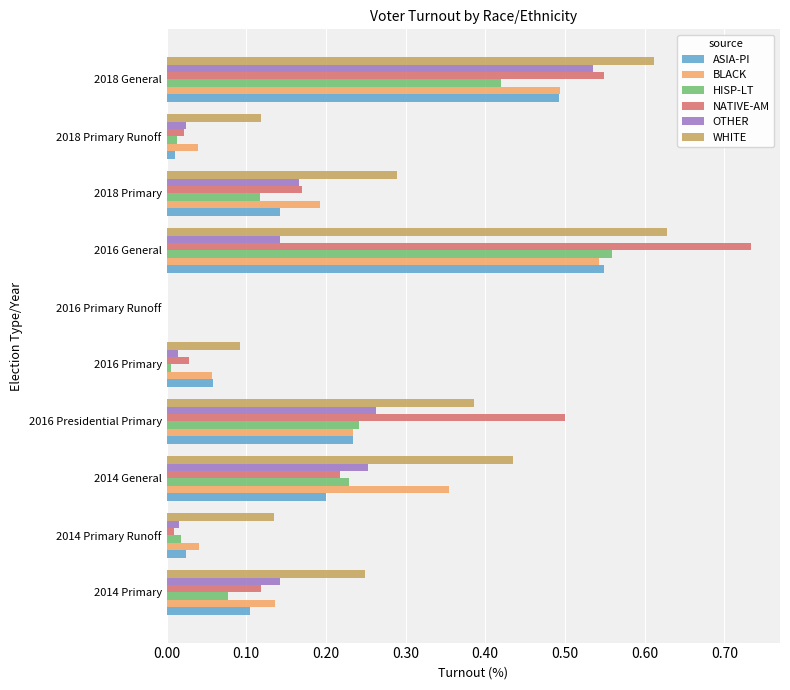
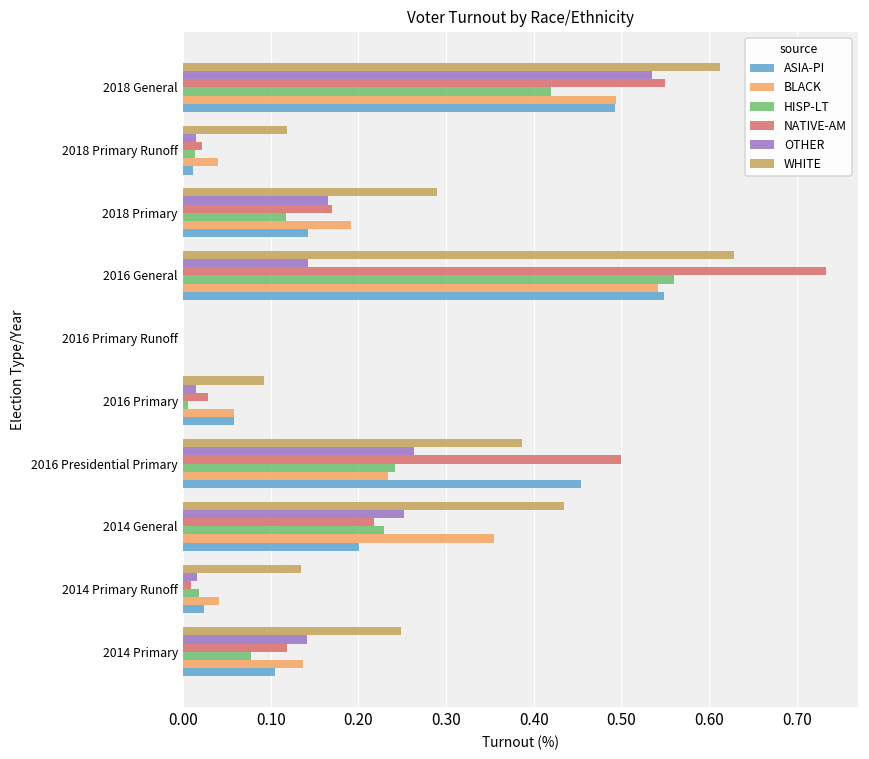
  {
    "ASIA-PI": {
      "2018 General": 0.49,
      "2018 Primary Runoff": 0.01,
      "2018 Primary": 0.14,
      "2016 General": 0.55,
      "2016 Primary Runoff": 0.00,
      "2016 Primary": 0.06,
-     "2016 Presidential Primary": 0.23,
+     "2016 Presidential Primary": 0.45,
      "2014 General": 0.20,
      "2014 Primary Runoff": 0.02,
      "2014 Primary": 0.11
    },
    "HISP-LT": {
      "2018 General": 0.42,
      "2018 Primary Runoff": 0.01,
      "2018 Primary": 0.12,
      "2016 General": 0.56,
      "2016 Primary Runoff": 0.00,
      "2016 Primary": 0.01,
      "2016 Presidential Primary": 0.24,
      "2014 General": 0.23,
      "2014 Primary Runoff": 0.02,
      "2014 Primary": 0.08
    },
    "NATIVE-AM": {
      "2018 General": 0.55,
      "2018 Primary Runoff": 0.02,
      "2018 Primary": 0.17,
      "2016 General": 0.73,
      "2016 Primary Runoff": 0.00,
      "2016 Primary": 0.03,
      "2016 Presidential Primary": 0.50,
      "2014 General": 0.22,
      "2014 Primary Runoff": 0.01,
      "2014 Primary": 0.12
    },
    "OTHER": {
      "2018 General": 0.54,
-     "2018 Primary Runoff": 0.02,
+     "2018 Primary Runoff": 0.01,
      "2018 Primary": 0.17,
      "2016 General": 0.14,
      "2016 Primary Runoff": 0.00,
      "2016 Primary": 0.01,
      "2016 Presidential Primary": 0.26,
      "2014 General": 0.25,
      "2014 Primary Runoff": 0.02,
      "2014 Primary": 0.14
    }
  }
